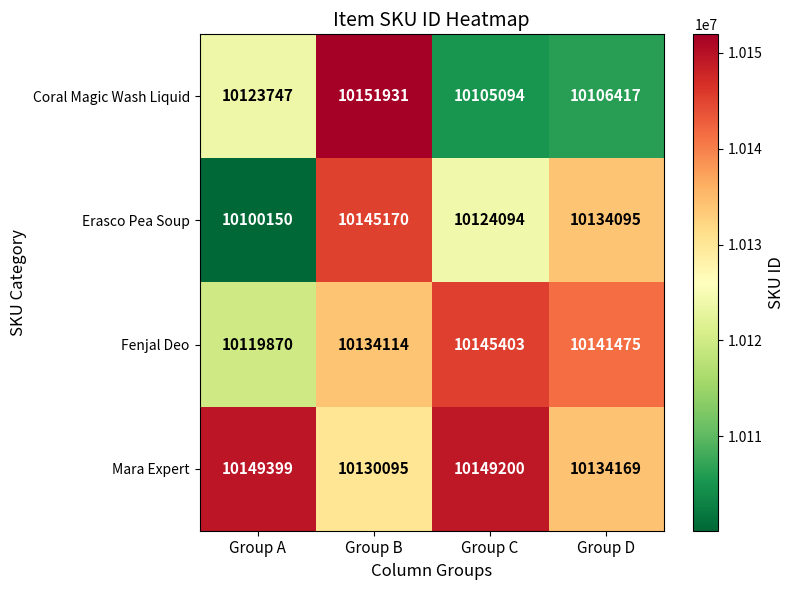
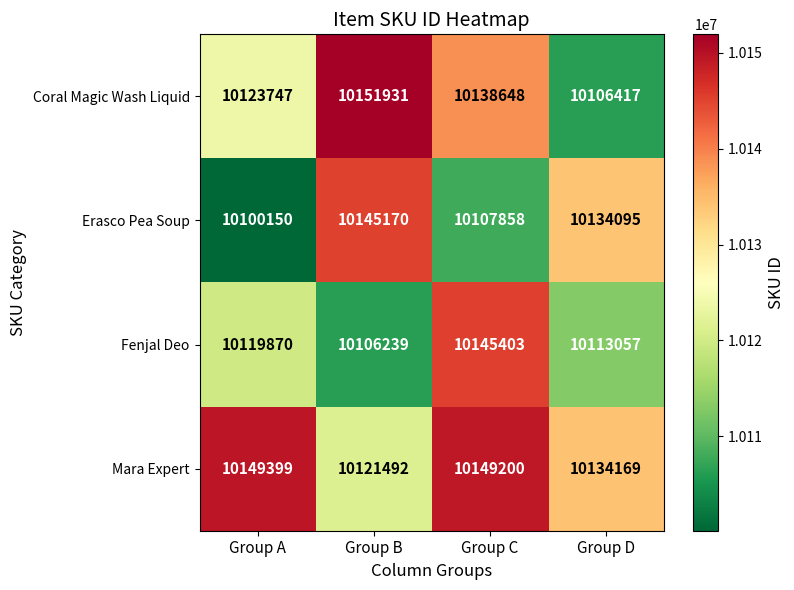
  {
    "Coral Magic Wash Liquid": {
      "Group A": 10123747,
      "Group B": 10151931,
-     "Group C": 10105094,
+     "Group C": 10138648,
      "Group D": 10106417
    },
    "Erasco Pea Soup": {
      "Group A": 10100150,
      "Group B": 10145170,
-     "Group C": 10124094,
+     "Group C": 10107858,
      "Group D": 10134095
    },
    "Fenjal Deo": {
      "Group A": 10119870,
-     "Group B": 10134114,
+     "Group B": 10106239,
      "Group C": 10145403,
-     "Group D": 10141475
+     "Group D": 10113057
    },
    "Mara Expert": {
      "Group A": 10149399,
-     "Group B": 10130095,
+     "Group B": 10121492,
      "Group C": 10149200,
      "Group D": 10134169
    }
  }
